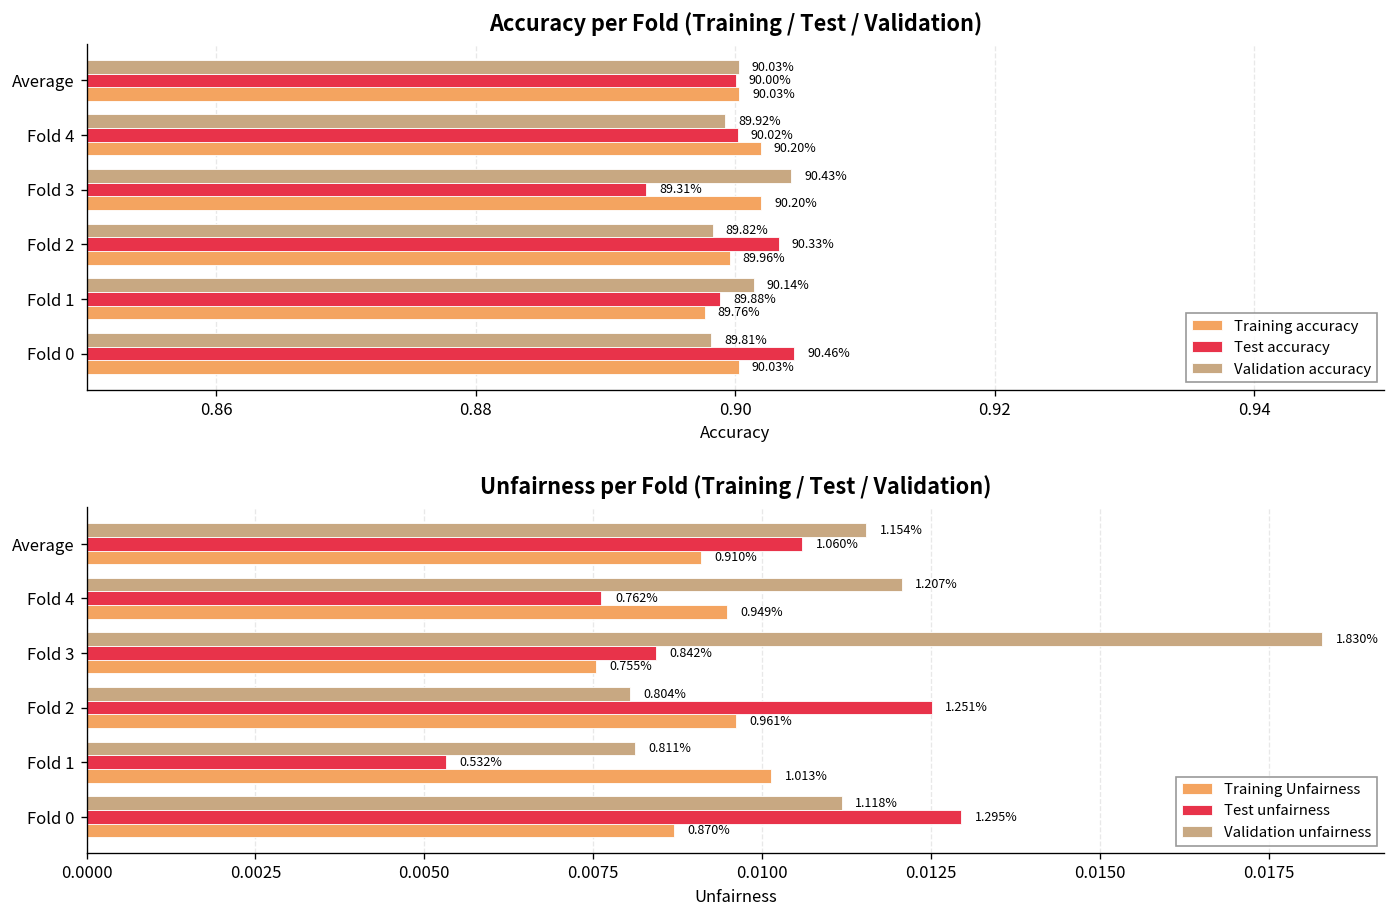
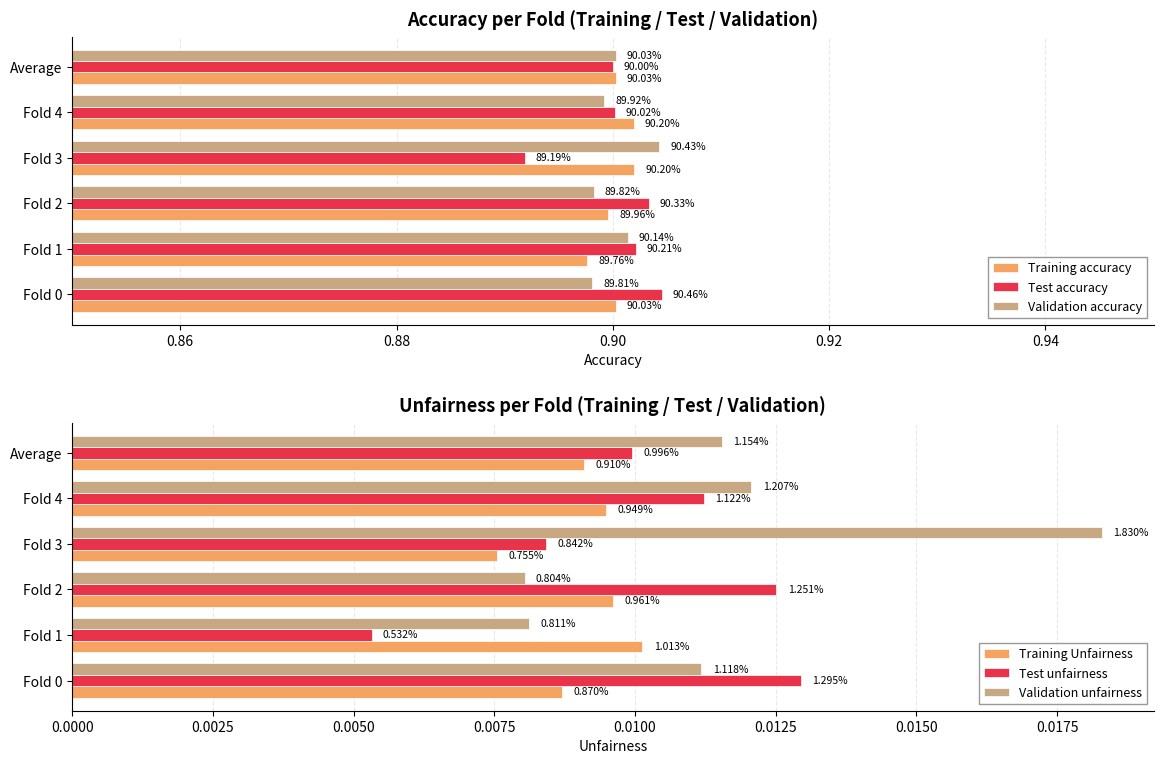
  {
    "Accuracy per Fold (Training / Test / Validation)": {
      "Test accuracy": {
        "Average": "90.00%",
        "Fold 4": "90.02%",
-       "Fold 3": "89.31%",
+       "Fold 3": "89.19%",
        "Fold 2": "90.33%",
-       "Fold 1": "89.88%",
+       "Fold 1": "90.21%",
        "Fold 0": "90.46%"
      }
    },
    "Unfairness per Fold (Training / Test / Validation)": {
      "Test unfairness": {
-       "Average": "1.060%",
-       "Fold 4": "0.762%",
+       "Average": "0.996%",
+       "Fold 4": "1.122%",
        "Fold 3": "0.842%",
        "Fold 2": "1.251%",
        "Fold 1": "0.532%",
        "Fold 0": "1.295%"
      }
    }
  }
